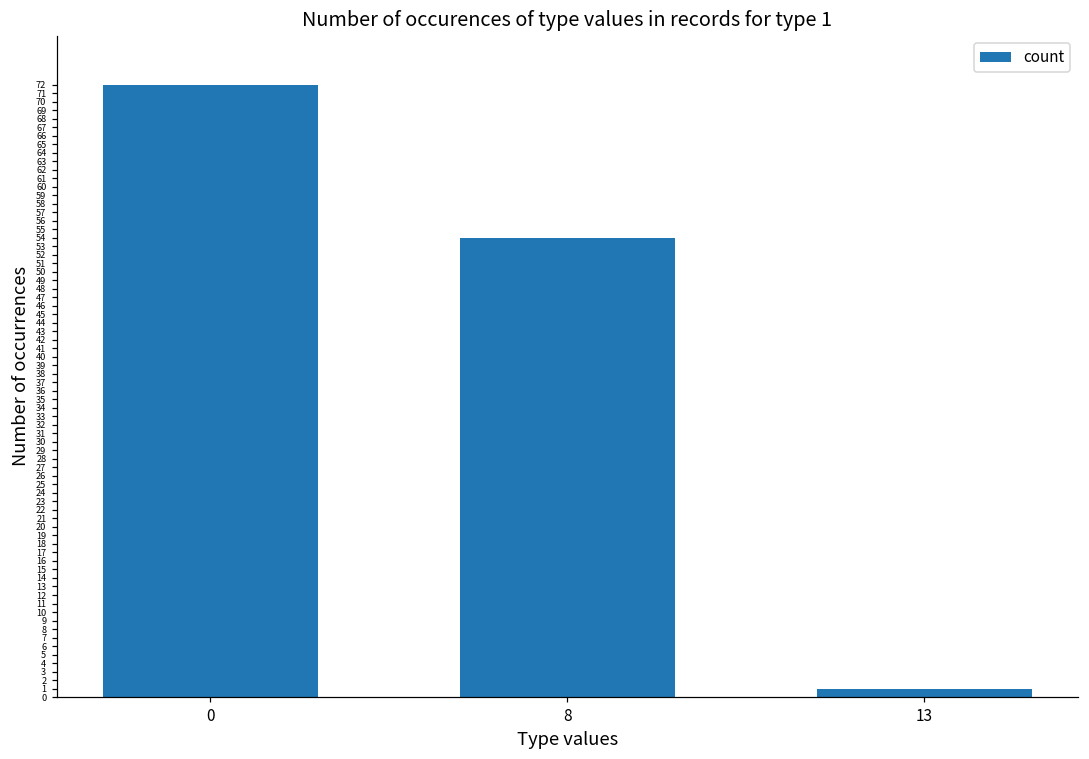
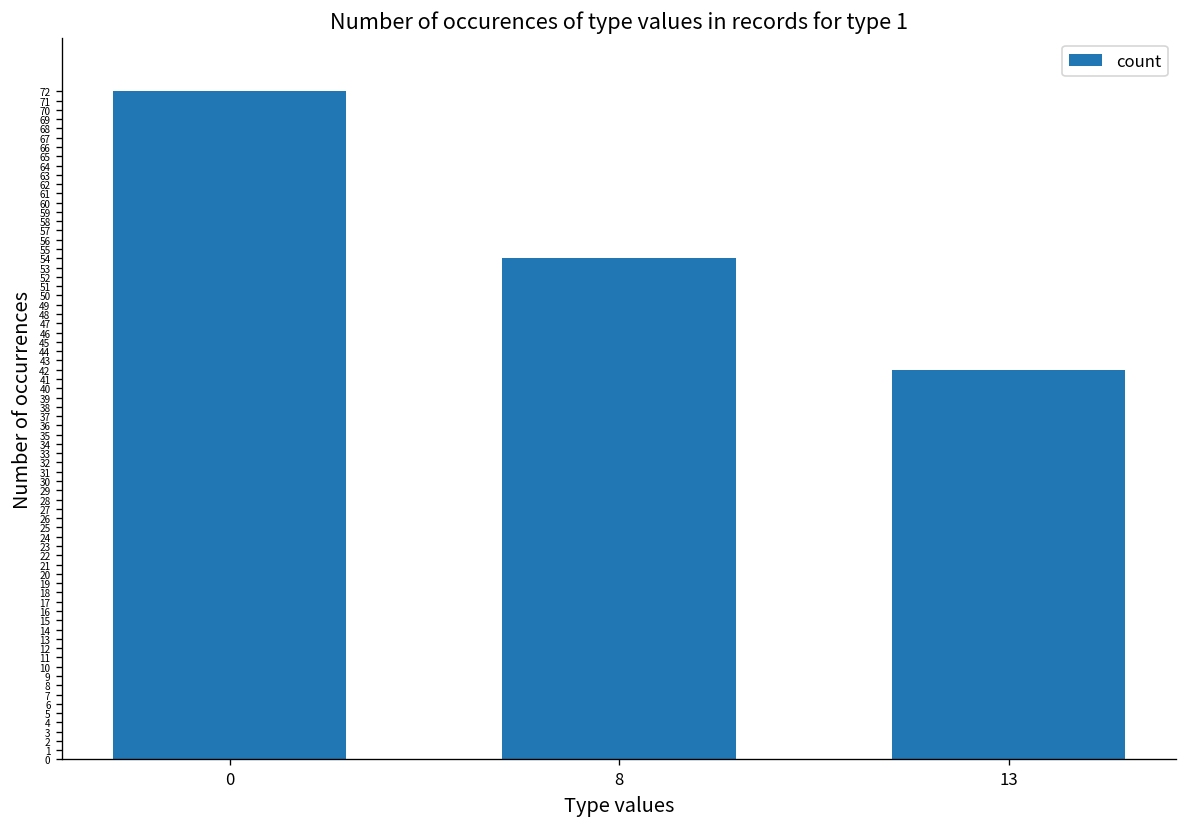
  {
    "0": 72,
    "8": 54,
-   "13": 1
+   "13": 42
  }
